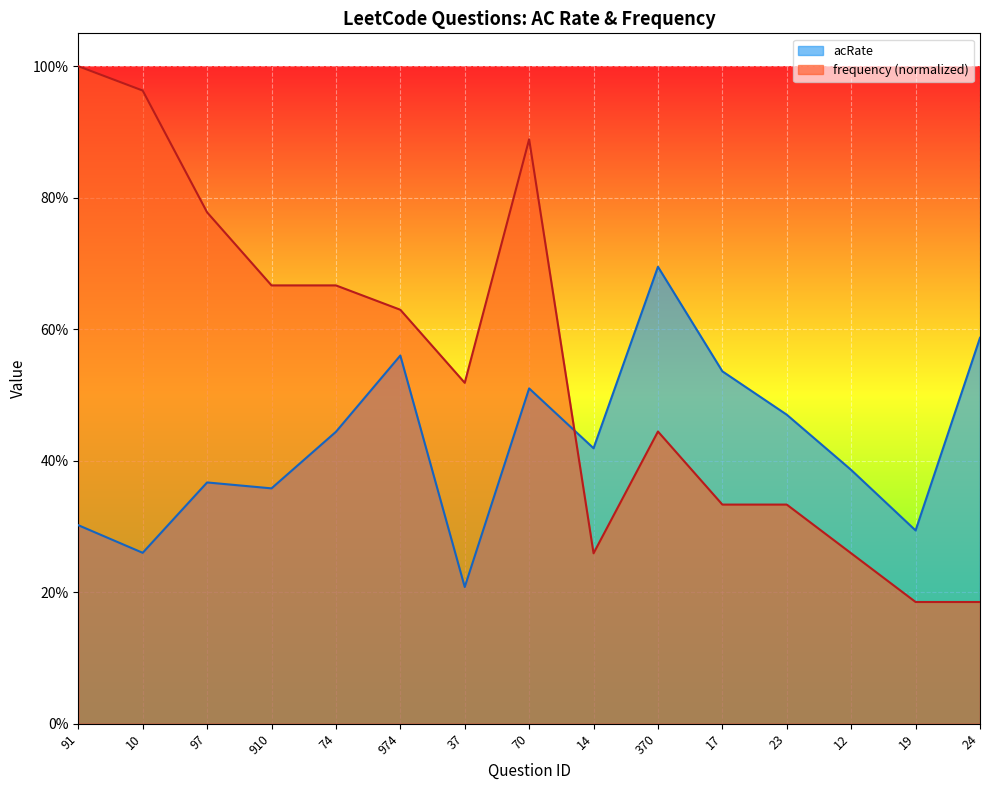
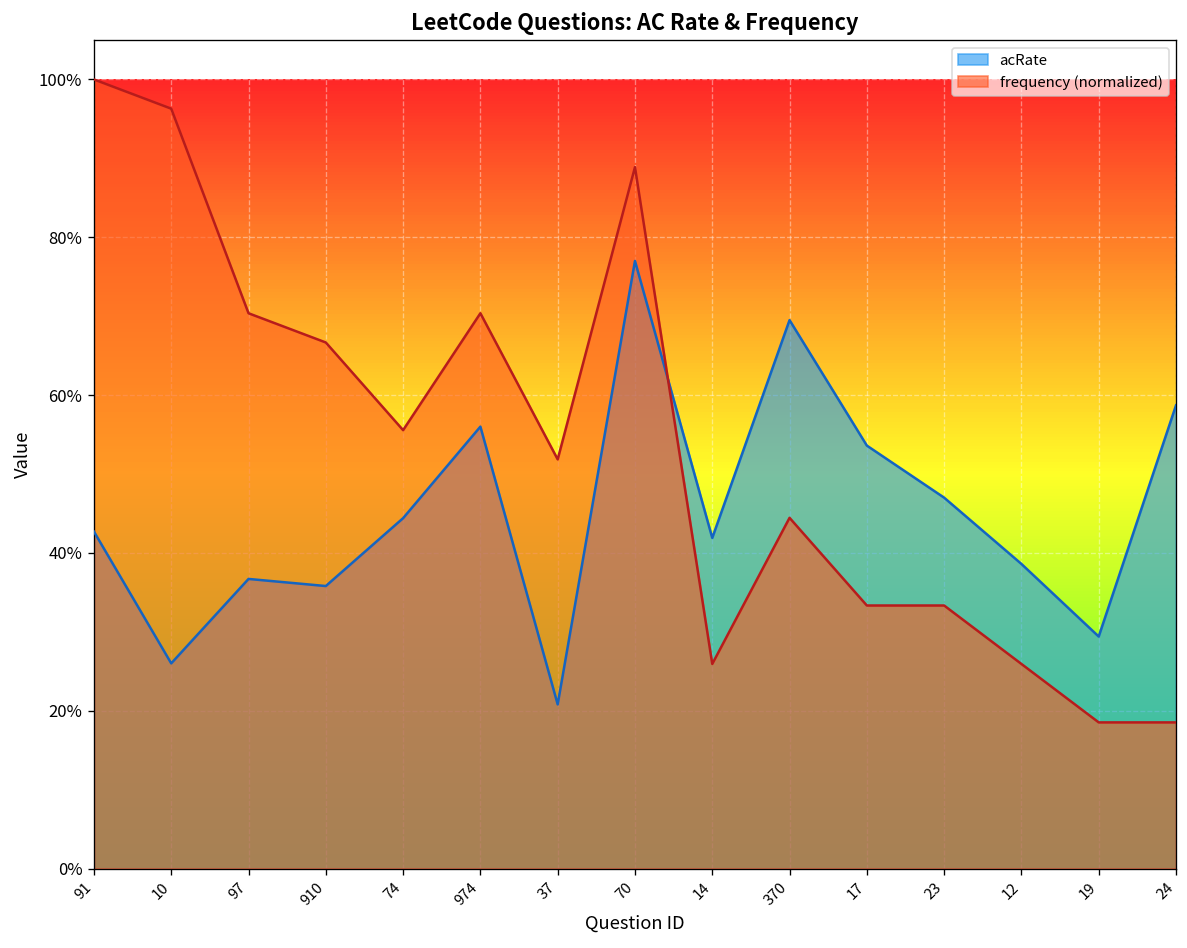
  {
    "acRate": {
-     "91": "30%",
+     "91": "43%",
      "10": "26%",
      "97": "37%",
      "910": "36%",
      "74": "44%",
      "974": "56%",
      "37": "21%",
-     "70": "51%",
+     "70": "77%",
      "14": "42%",
      "370": "70%",
      "17": "54%",
      "23": "47%",
      "12": "39%",
      "19": "29%",
      "24": "59%"
    },
    "frequency (normalized)": {
      "91": "100%",
      "10": "96%",
-     "97": "78%",
+     "97": "70%",
      "910": "67%",
-     "74": "67%",
-     "974": "63%",
+     "74": "56%",
+     "974": "70%",
      "37": "52%",
      "70": "89%",
      "14": "26%",
      "370": "44%",
      "17": "33%",
      "23": "33%",
      "12": "26%",
      "19": "19%",
      "24": "19%"
    }
  }
